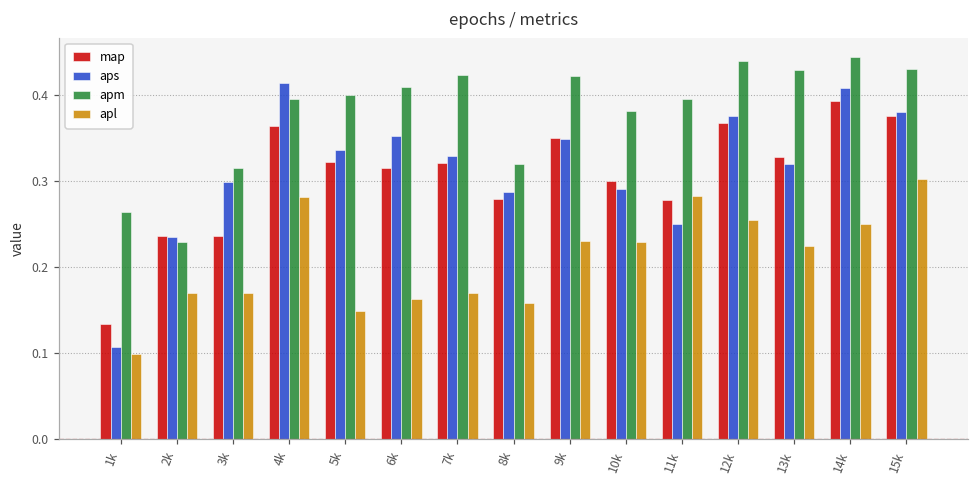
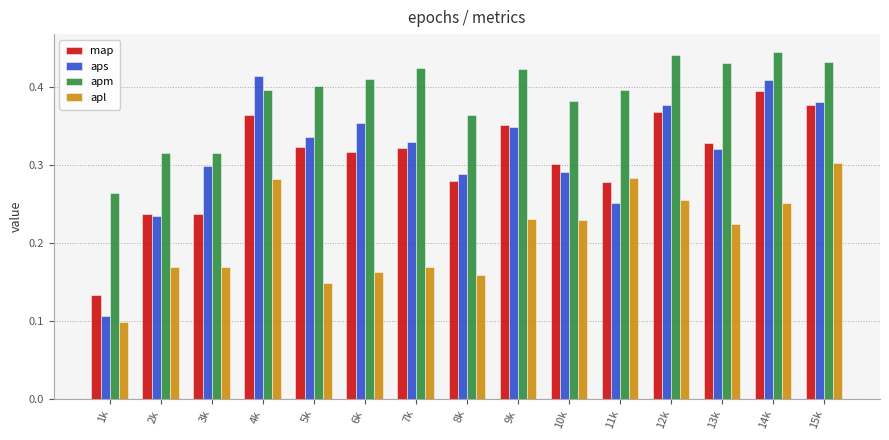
  {
    "map": {
      "1k": 0.13,
      "2k": 0.24,
      "3k": 0.24,
      "4k": 0.36,
      "5k": 0.32,
      "6k": 0.32,
      "7k": 0.32,
      "8k": 0.28,
      "9k": 0.35,
      "10k": 0.30,
      "11k": 0.28,
      "12k": 0.37,
      "13k": 0.33,
      "14k": 0.39,
      "15k": 0.38
    },
    "aps": {
      "1k": 0.11,
      "2k": 0.24,
      "3k": 0.30,
      "4k": 0.41,
      "5k": 0.34,
      "6k": 0.35,
      "7k": 0.33,
      "8k": 0.29,
      "9k": 0.35,
      "10k": 0.29,
      "11k": 0.25,
      "12k": 0.38,
      "13k": 0.32,
      "14k": 0.41,
      "15k": 0.38
    },
    "apm": {
      "1k": 0.26,
-     "2k": 0.23,
+     "2k": 0.32,
      "3k": 0.32,
      "4k": 0.40,
      "5k": 0.40,
      "6k": 0.41,
      "7k": 0.42,
-     "8k": 0.32,
+     "8k": 0.36,
      "9k": 0.42,
      "10k": 0.38,
      "11k": 0.40,
      "12k": 0.44,
      "13k": 0.43,
      "14k": 0.45,
      "15k": 0.43
    },
    "apl": {
      "1k": 0.10,
      "2k": 0.17,
      "3k": 0.17,
      "4k": 0.28,
      "5k": 0.15,
      "6k": 0.16,
      "7k": 0.17,
      "8k": 0.16,
      "9k": 0.23,
      "10k": 0.23,
      "11k": 0.28,
      "12k": 0.26,
      "13k": 0.23,
      "14k": 0.25,
      "15k": 0.30
    }
  }
